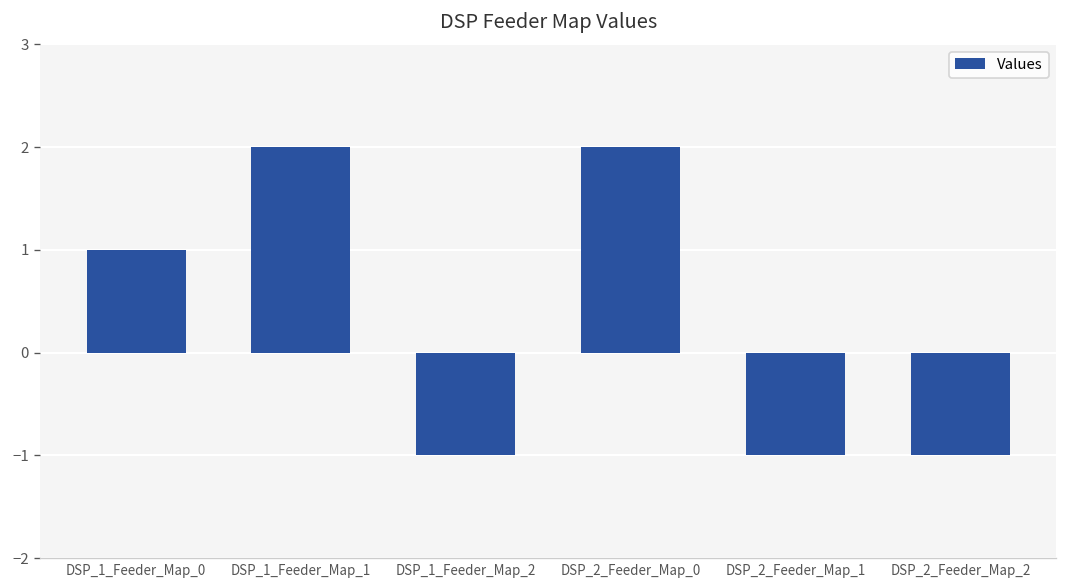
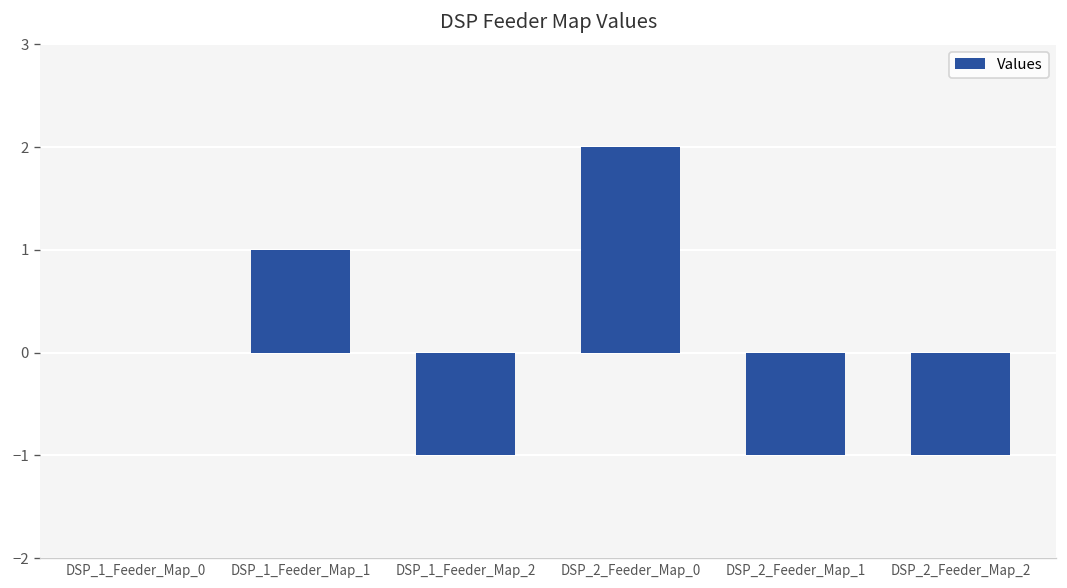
  {
-   "DSP_1_Feeder_Map_0": 1,
-   "DSP_1_Feeder_Map_1": 2,
+   "DSP_1_Feeder_Map_0": 0,
+   "DSP_1_Feeder_Map_1": 1,
    "DSP_1_Feeder_Map_2": -1,
    "DSP_2_Feeder_Map_0": 2,
    "DSP_2_Feeder_Map_1": -1,
    "DSP_2_Feeder_Map_2": -1
  }
